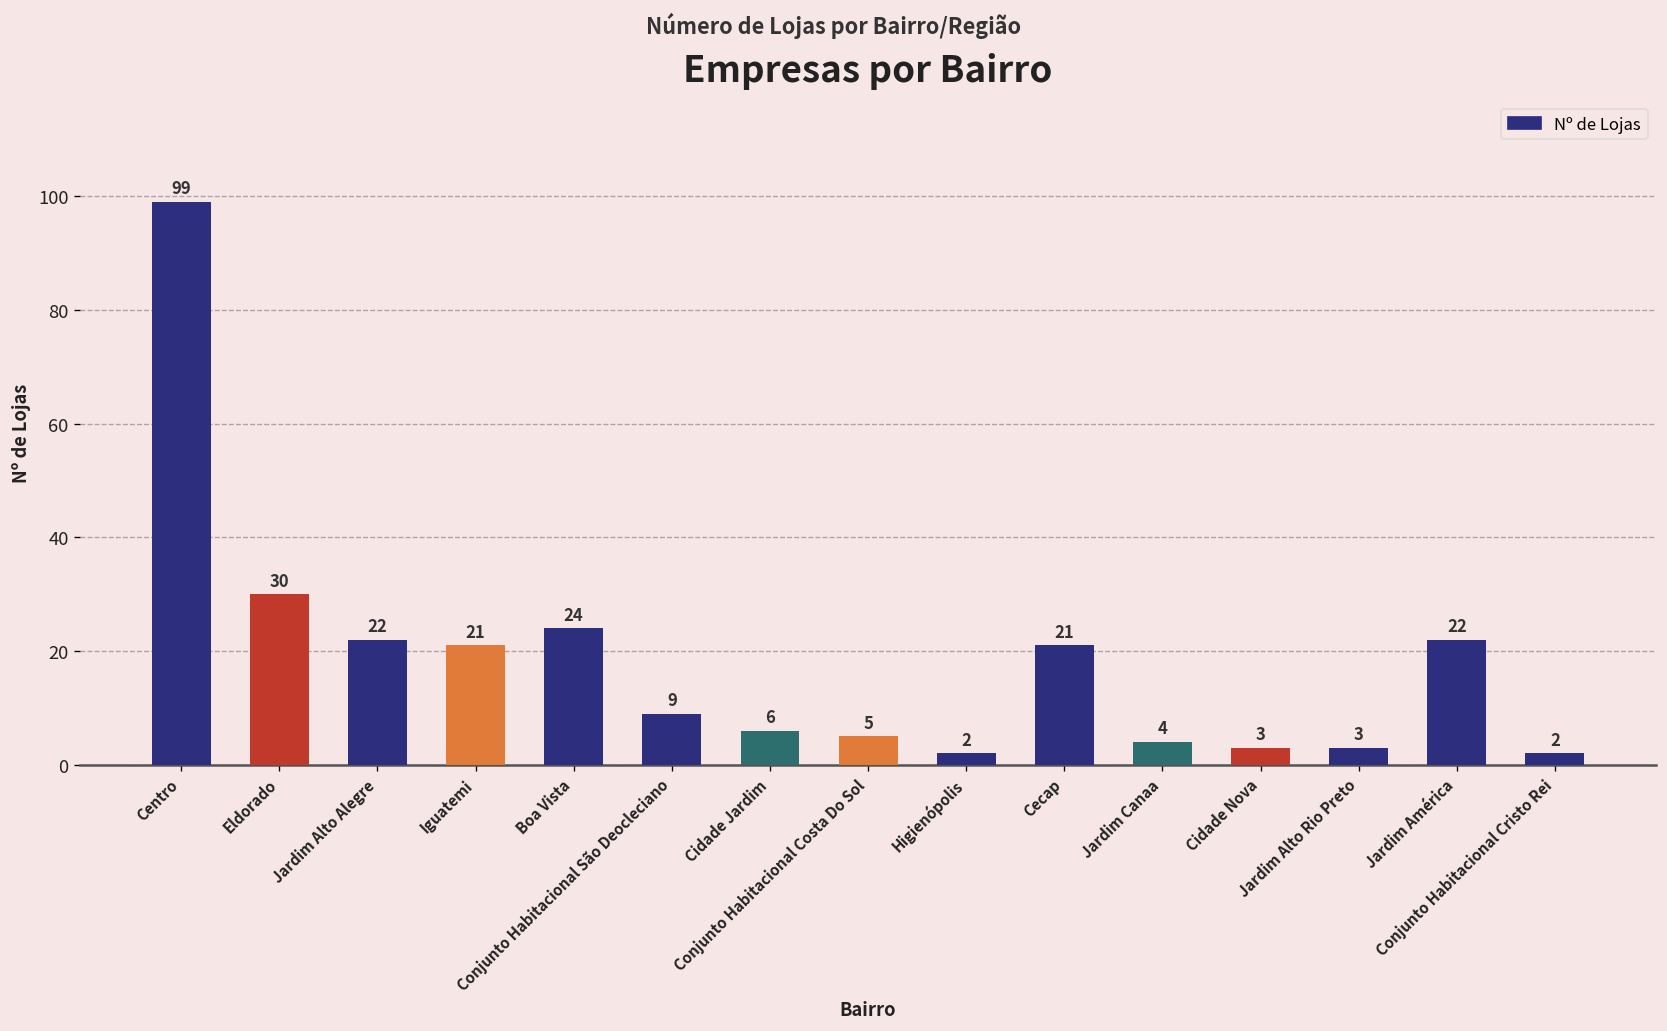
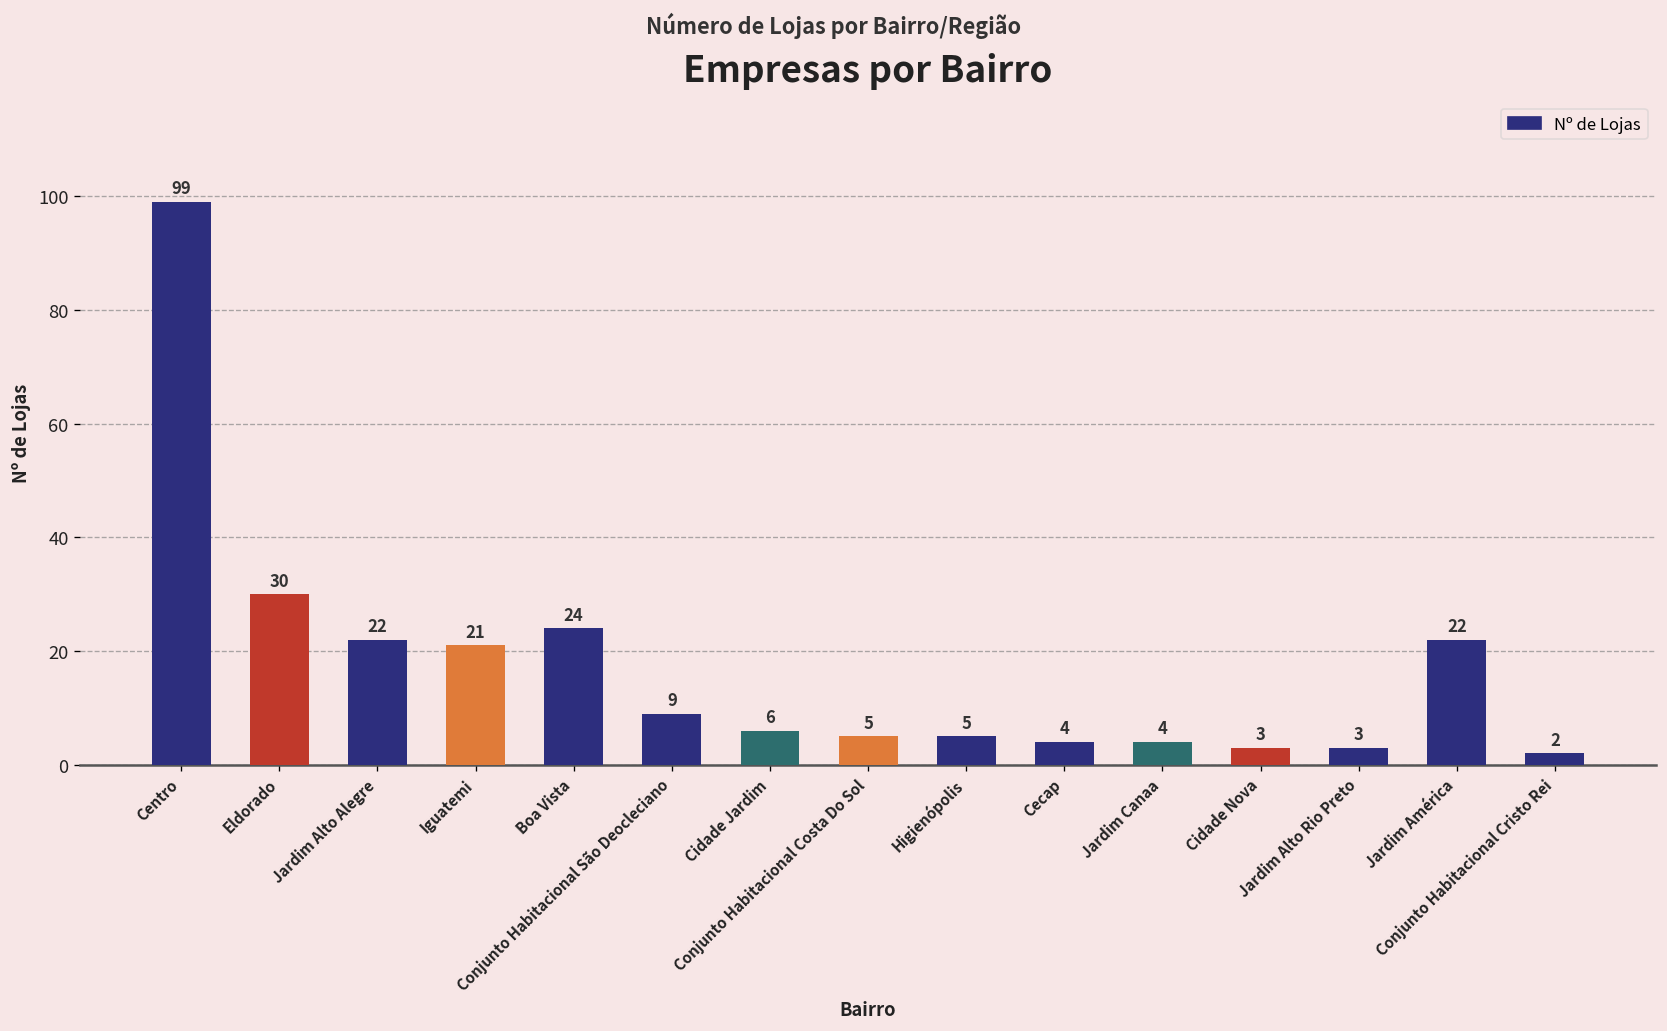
  {
    "Centro": 99,
    "Eldorado": 30,
    "Jardim Alto Alegre": 22,
    "Iguatemi": 21,
    "Boa Vista": 24,
    "Conjunto Habitacional São Deocleciano": 9,
    "Cidade Jardim": 6,
    "Conjunto Habitacional Costa Do Sol": 5,
-   "Higienópolis": 2,
-   "Cecap": 21,
+   "Higienópolis": 5,
+   "Cecap": 4,
    "Jardim Canaa": 4,
    "Cidade Nova": 3,
    "Jardim Alto Rio Preto": 3,
    "Jardim América": 22,
    "Conjunto Habitacional Cristo Rei": 2
  }
